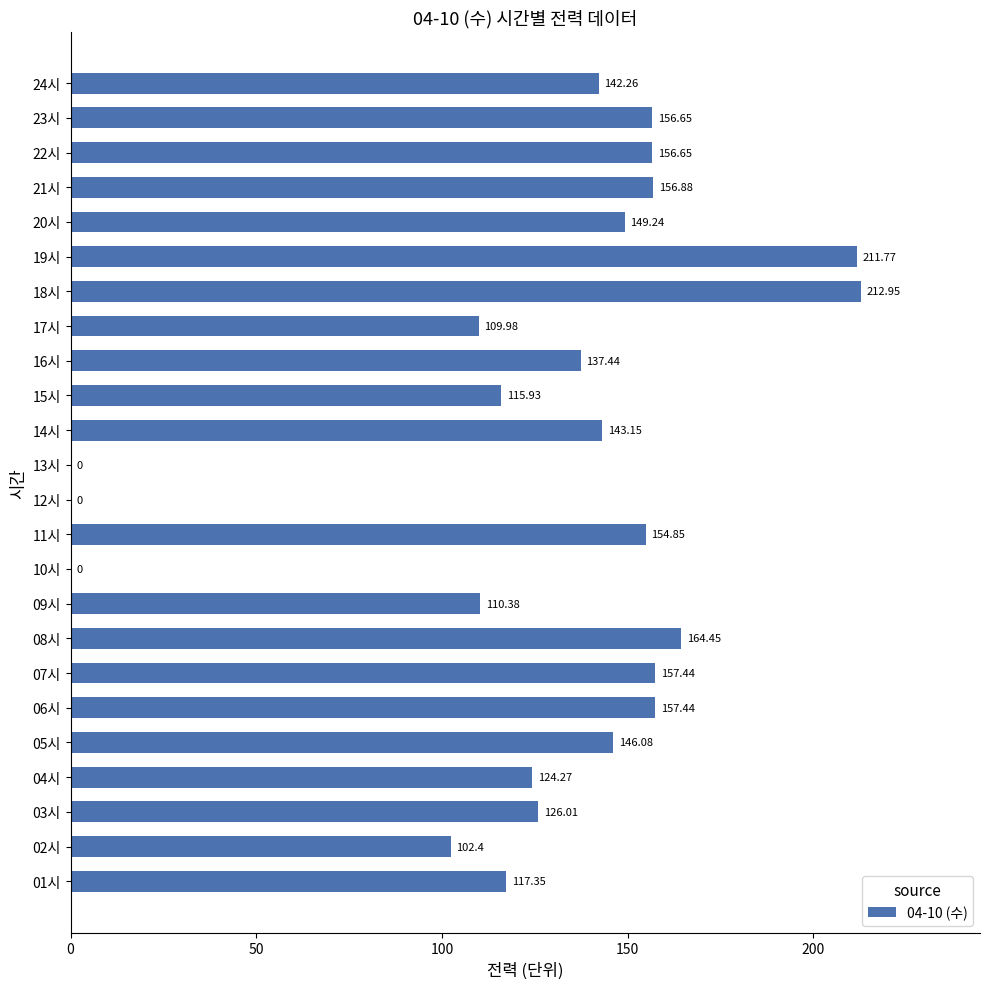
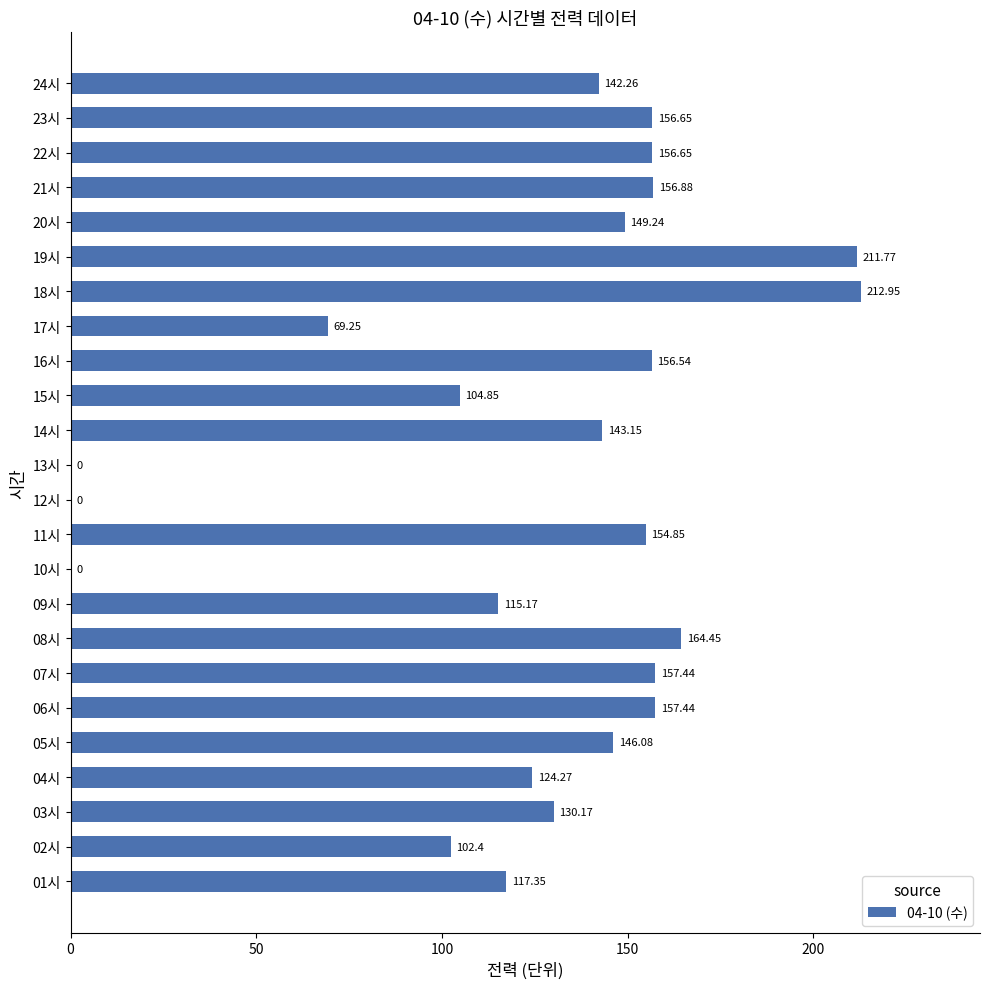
  {
    "24시": 142.26,
    "23시": 156.65,
    "22시": 156.65,
    "21시": 156.88,
    "20시": 149.24,
    "19시": 211.77,
    "18시": 212.95,
-   "17시": 109.98,
-   "16시": 137.44,
-   "15시": 115.93,
+   "17시": 69.25,
+   "16시": 156.54,
+   "15시": 104.85,
    "14시": 143.15,
    "13시": 0,
    "12시": 0,
    "11시": 154.85,
    "10시": 0,
-   "09시": 110.38,
+   "09시": 115.17,
    "08시": 164.45,
    "07시": 157.44,
    "06시": 157.44,
    "05시": 146.08,
    "04시": 124.27,
-   "03시": 126.01,
+   "03시": 130.17,
    "02시": 102.4,
    "01시": 117.35
  }
